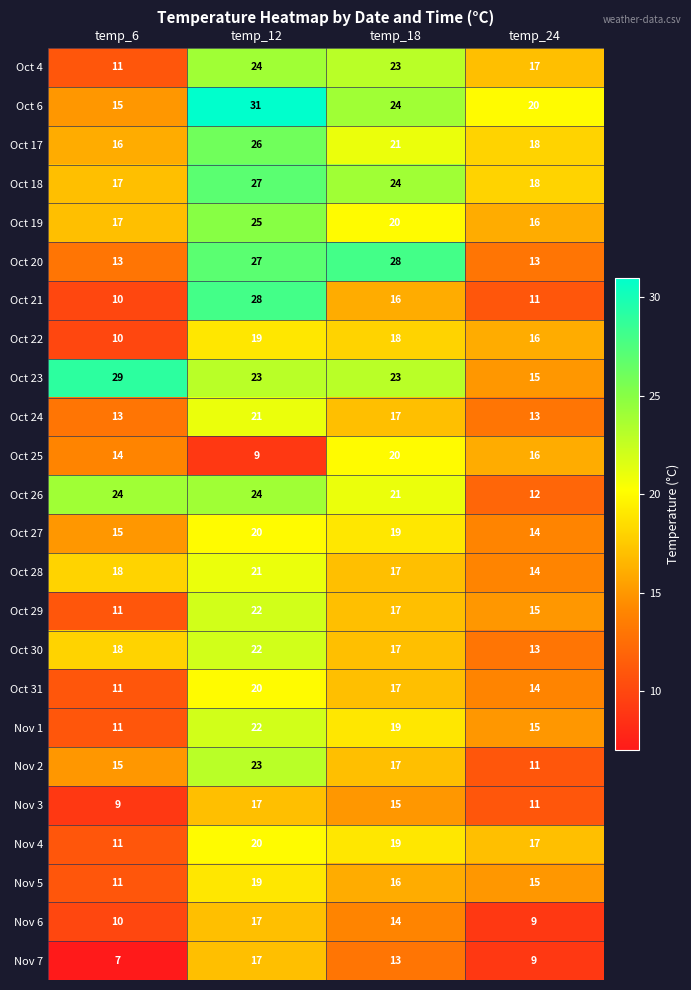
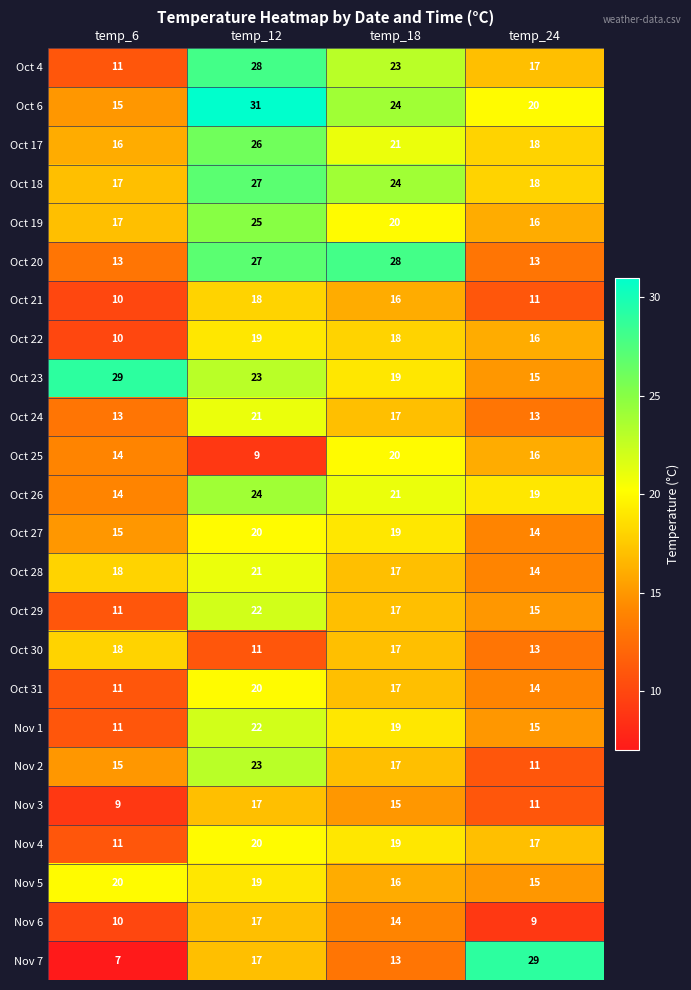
  {
    "Oct 4": {
      "temp_6": 11,
-     "temp_12": 24,
+     "temp_12": 28,
      "temp_18": 23,
      "temp_24": 17
    },
    "Oct 6": {
      "temp_6": 15,
      "temp_12": 31,
      "temp_18": 24,
      "temp_24": 20
    },
    "Oct 17": {
      "temp_6": 16,
      "temp_12": 26,
      "temp_18": 21,
      "temp_24": 18
    },
    "Oct 18": {
      "temp_6": 17,
      "temp_12": 27,
      "temp_18": 24,
      "temp_24": 18
    },
    "Oct 19": {
      "temp_6": 17,
      "temp_12": 25,
      "temp_18": 20,
      "temp_24": 16
    },
    "Oct 20": {
      "temp_6": 13,
      "temp_12": 27,
      "temp_18": 28,
      "temp_24": 13
    },
    "Oct 21": {
      "temp_6": 10,
-     "temp_12": 28,
+     "temp_12": 18,
      "temp_18": 16,
      "temp_24": 11
    },
    "Oct 22": {
      "temp_6": 10,
      "temp_12": 19,
      "temp_18": 18,
      "temp_24": 16
    },
    "Oct 23": {
      "temp_6": 29,
      "temp_12": 23,
-     "temp_18": 23,
+     "temp_18": 19,
      "temp_24": 15
    },
    "Oct 24": {
      "temp_6": 13,
      "temp_12": 21,
      "temp_18": 17,
      "temp_24": 13
    },
    "Oct 25": {
      "temp_6": 14,
      "temp_12": 9,
      "temp_18": 20,
      "temp_24": 16
    },
    "Oct 26": {
-     "temp_6": 24,
+     "temp_6": 14,
      "temp_12": 24,
      "temp_18": 21,
-     "temp_24": 12
+     "temp_24": 19
    },
    "Oct 27": {
      "temp_6": 15,
      "temp_12": 20,
      "temp_18": 19,
      "temp_24": 14
    },
    "Oct 28": {
      "temp_6": 18,
      "temp_12": 21,
      "temp_18": 17,
      "temp_24": 14
    },
    "Oct 29": {
      "temp_6": 11,
      "temp_12": 22,
      "temp_18": 17,
      "temp_24": 15
    },
    "Oct 30": {
      "temp_6": 18,
-     "temp_12": 22,
+     "temp_12": 11,
      "temp_18": 17,
      "temp_24": 13
    },
    "Oct 31": {
      "temp_6": 11,
      "temp_12": 20,
      "temp_18": 17,
      "temp_24": 14
    },
    "Nov 1": {
      "temp_6": 11,
      "temp_12": 22,
      "temp_18": 19,
      "temp_24": 15
    },
    "Nov 2": {
      "temp_6": 15,
      "temp_12": 23,
      "temp_18": 17,
      "temp_24": 11
    },
    "Nov 3": {
      "temp_6": 9,
      "temp_12": 17,
      "temp_18": 15,
      "temp_24": 11
    },
    "Nov 4": {
      "temp_6": 11,
      "temp_12": 20,
      "temp_18": 19,
      "temp_24": 17
    },
    "Nov 5": {
-     "temp_6": 11,
+     "temp_6": 20,
      "temp_12": 19,
      "temp_18": 16,
      "temp_24": 15
    },
    "Nov 6": {
      "temp_6": 10,
      "temp_12": 17,
      "temp_18": 14,
      "temp_24": 9
    },
    "Nov 7": {
      "temp_6": 7,
      "temp_12": 17,
      "temp_18": 13,
-     "temp_24": 9
+     "temp_24": 29
    }
  }
